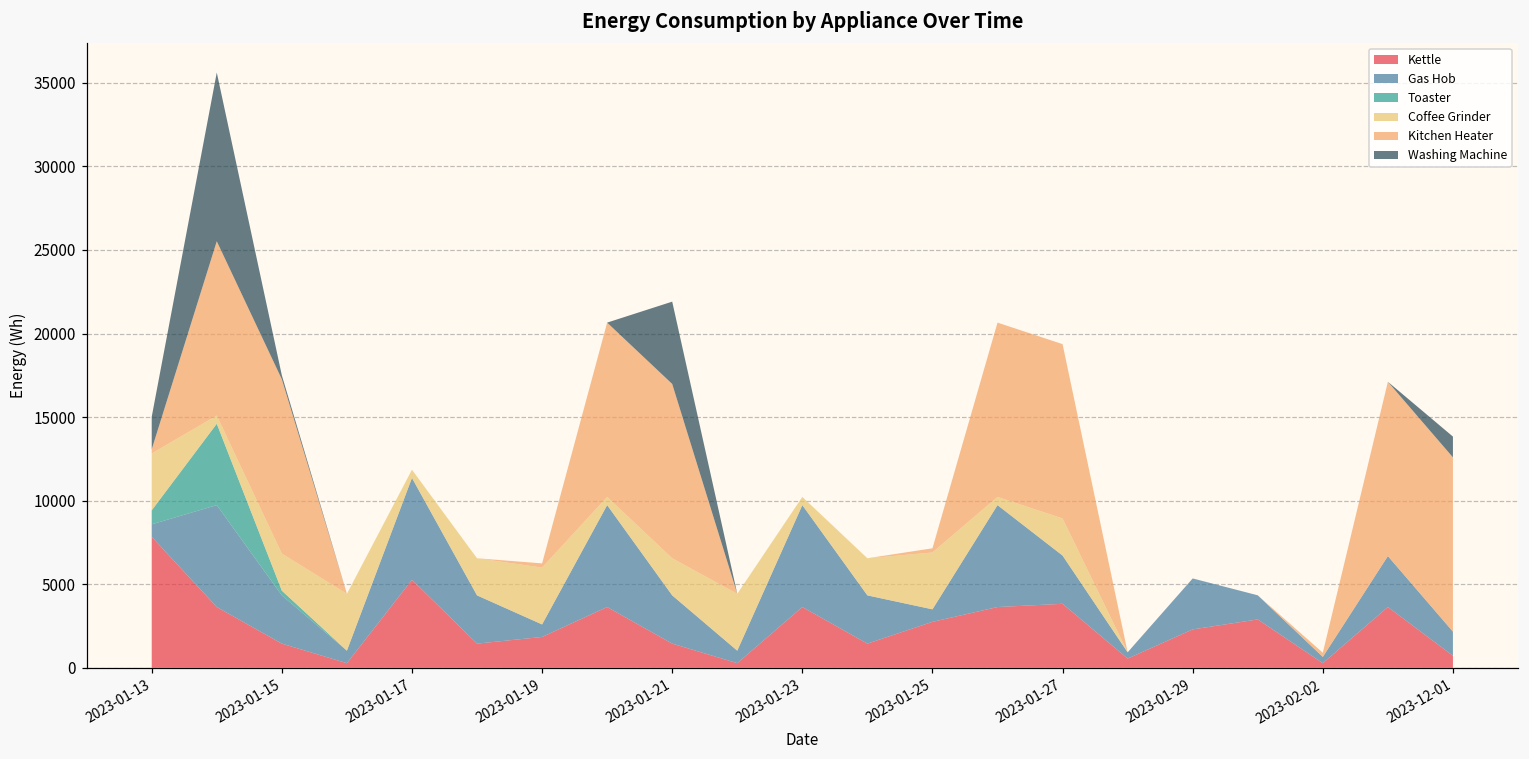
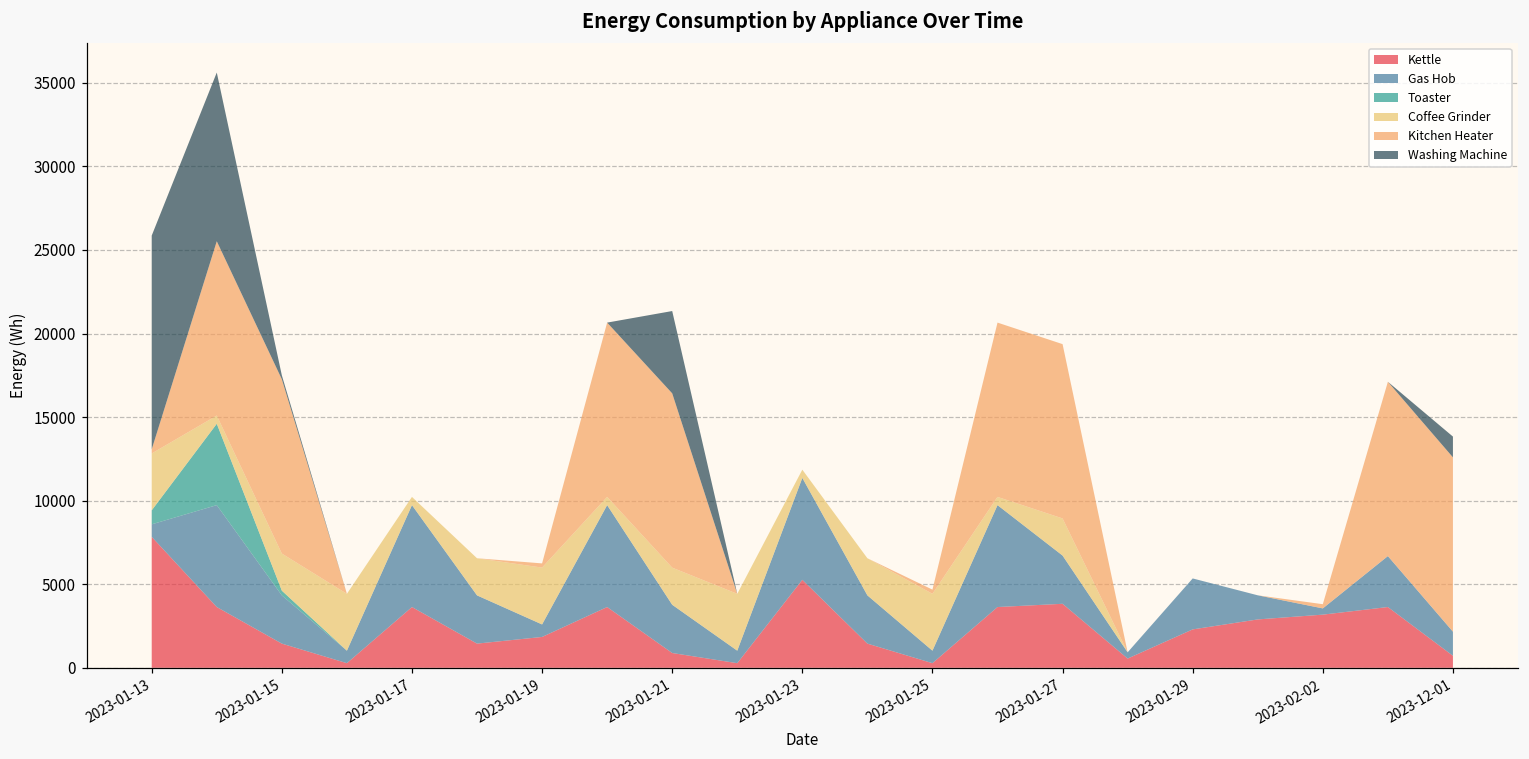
  {
    "Kettle": {
      "2023-01-13": 7800,
      "2023-01-15": 1400,
-     "2023-01-17": 5300,
+     "2023-01-17": 3600,
      "2023-01-19": 1800,
-     "2023-01-21": 1400,
-     "2023-01-23": 3600,
-     "2023-01-25": 2700,
+     "2023-01-21": 900,
+     "2023-01-23": 5300,
+     "2023-01-25": 300,
      "2023-01-27": 3800,
      "2023-01-29": 2300,
-     "2023-02-02": 300,
+     "2023-02-02": 3200,
      "2023-12-01": 700
    },
    "Washing Machine": {
-     "2023-01-13": 1900,
+     "2023-01-13": 12800,
      "2023-01-15": 200,
      "2023-01-21": 4900,
      "2023-12-01": 1200
    }
  }
